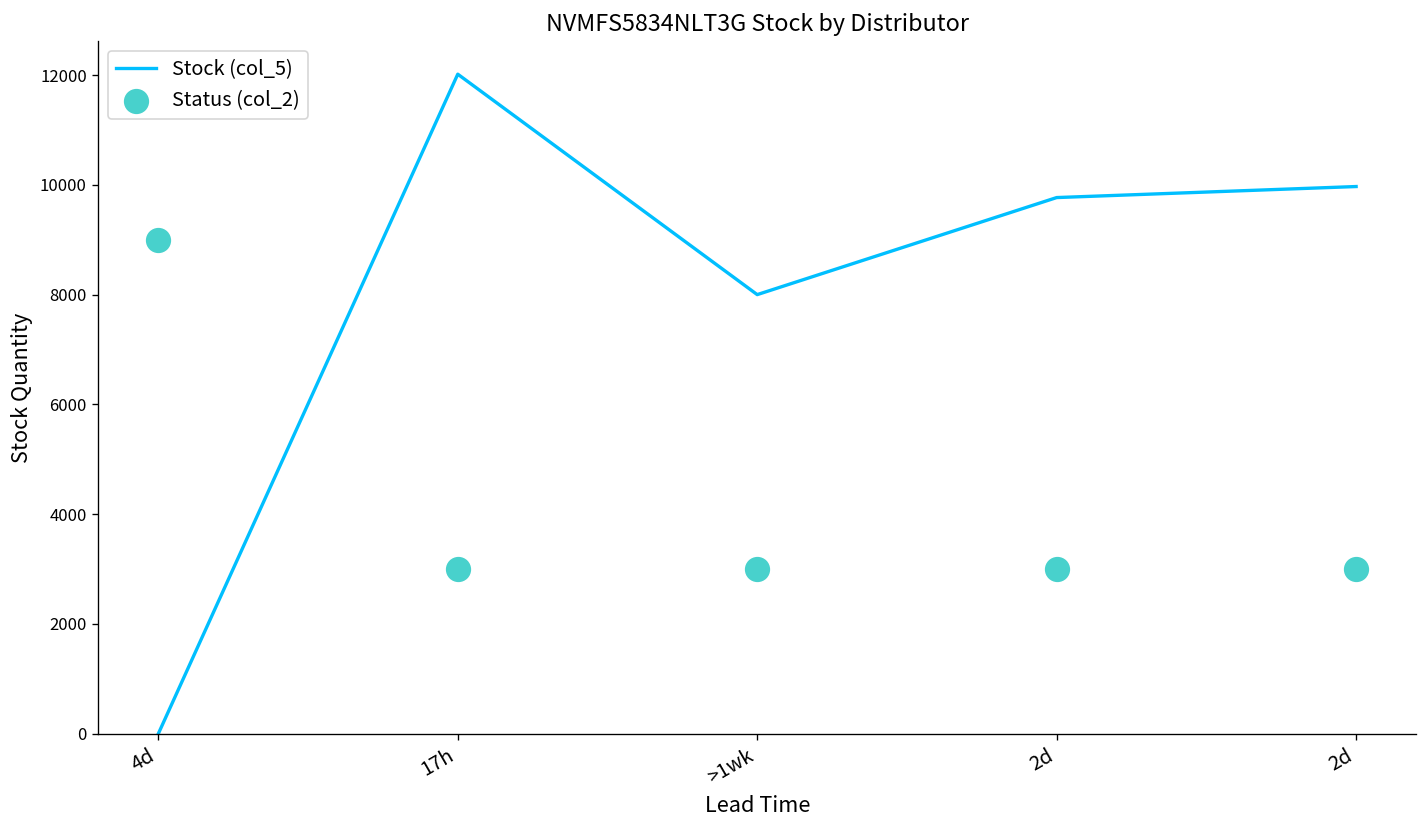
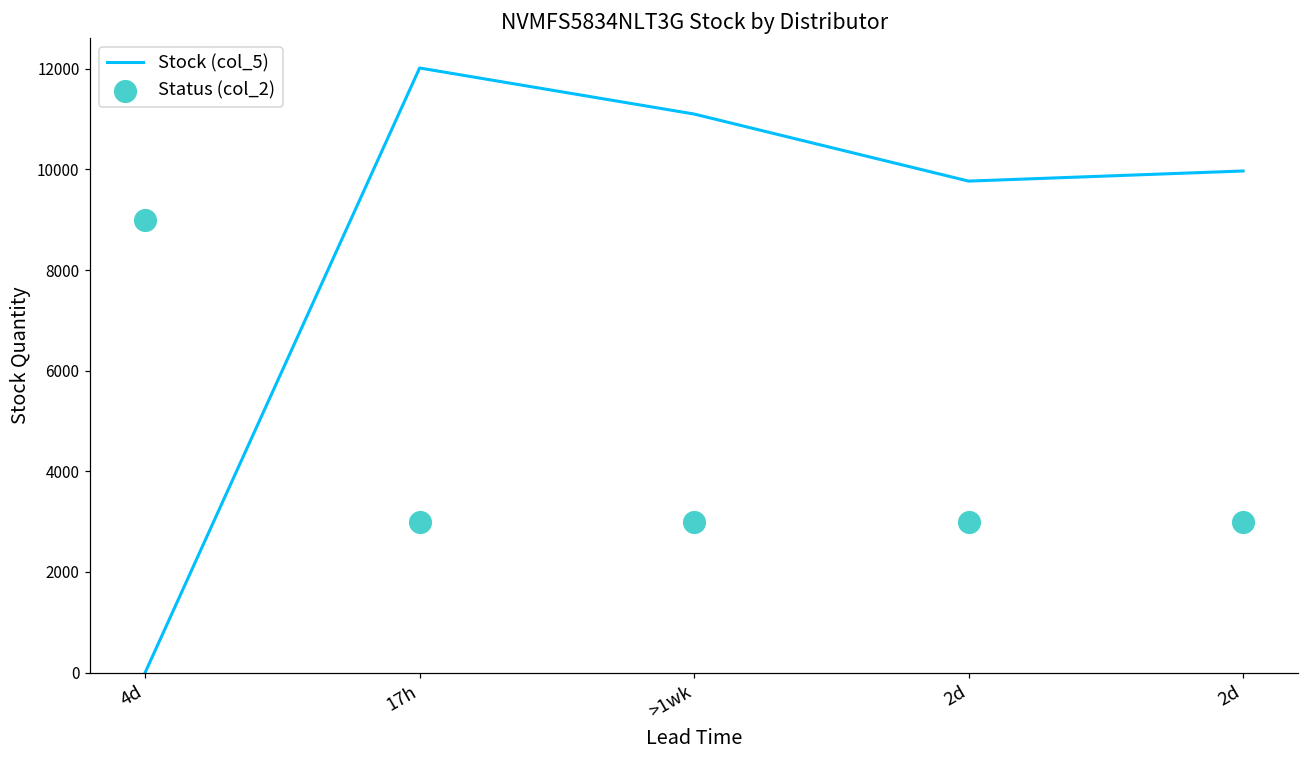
  {
    "Stock (col_5)": {
      "4d": 0,
      "17h": 12000,
-     ">1wk": 8000
+     ">1wk": 11100
    }
  }
